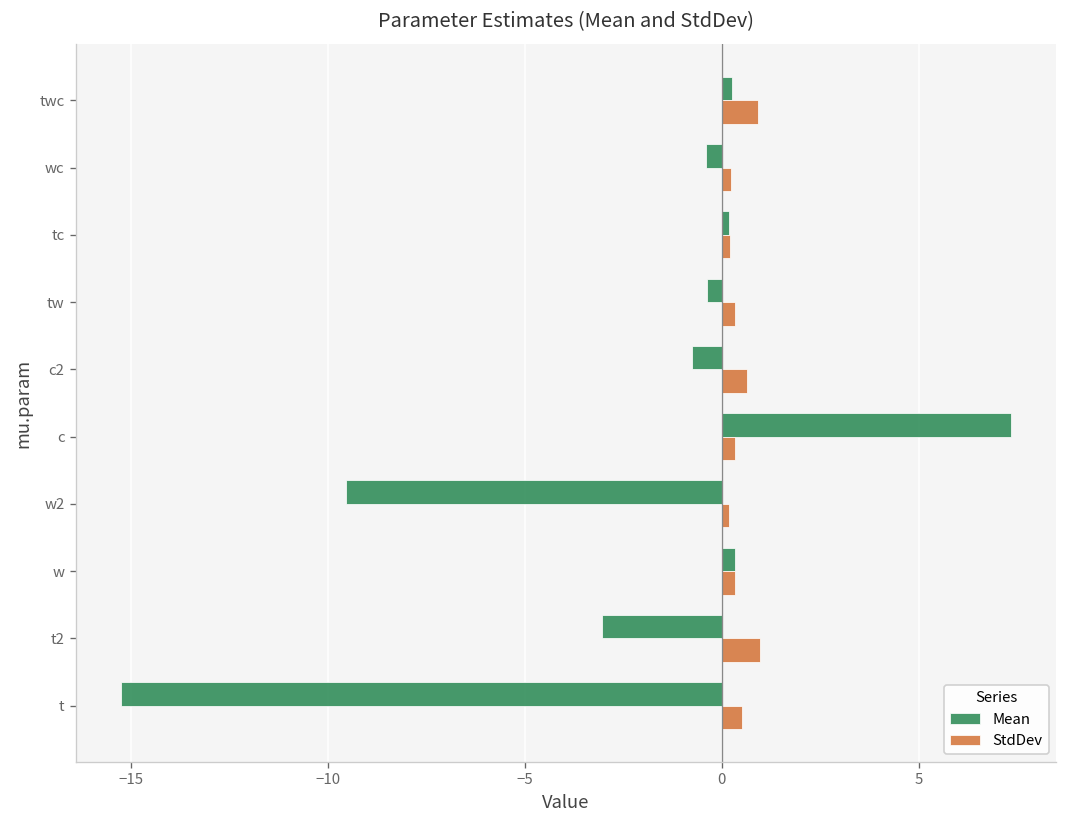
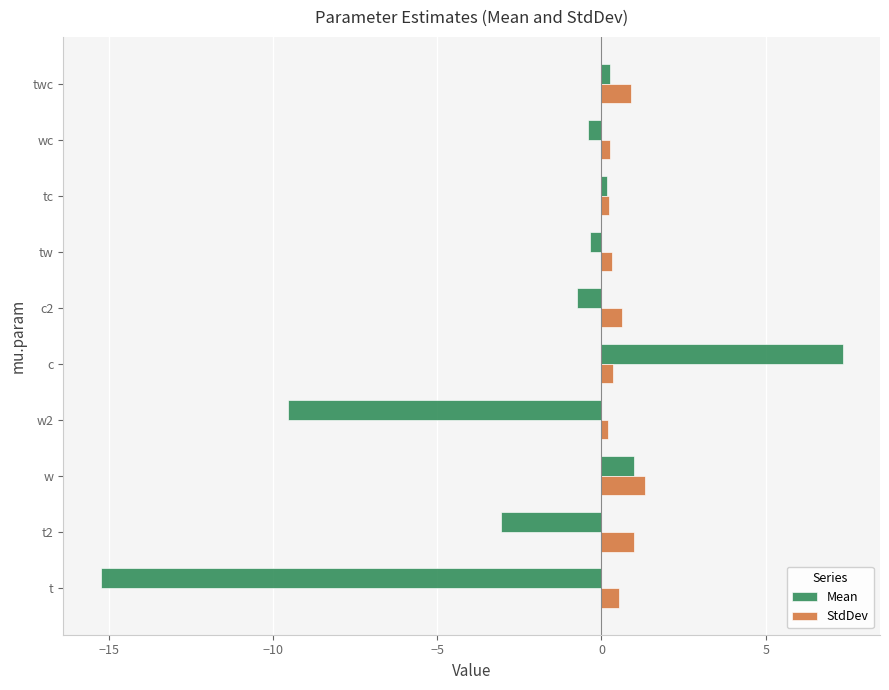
  {
    "Mean": {
      "twc": 0.3,
      "wc": -0.4,
      "tc": 0.2,
      "tw": -0.4,
      "c2": -0.8,
      "c": 7.4,
      "w2": -9.5,
-     "w": 0.3,
+     "w": 1.0,
      "t2": -3.1,
      "t": -15.3
    },
    "StdDev": {
      "twc": 0.9,
      "wc": 0.2,
      "tc": 0.2,
      "tw": 0.3,
      "c2": 0.6,
      "c": 0.3,
      "w2": 0.2,
-     "w": 0.3,
+     "w": 1.3,
      "t2": 1.0,
      "t": 0.5
    }
  }
